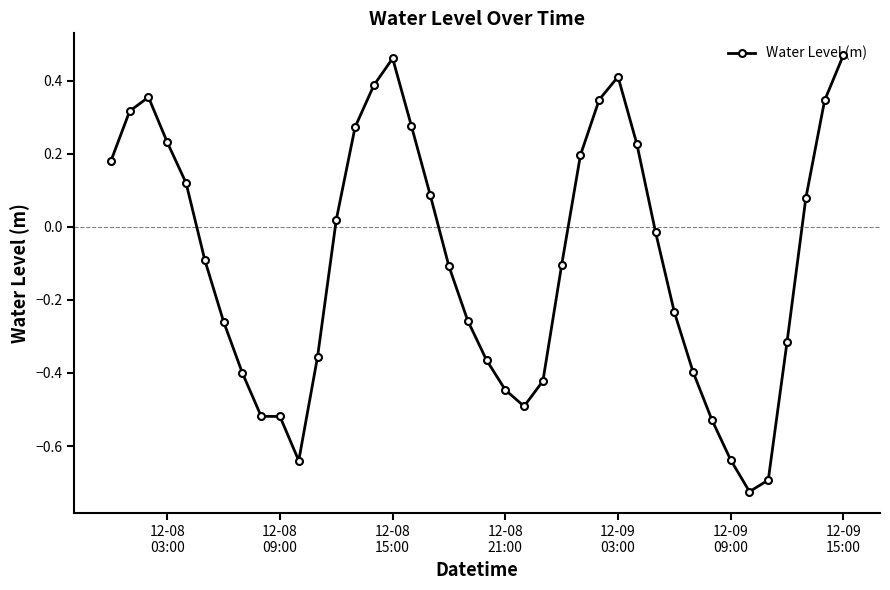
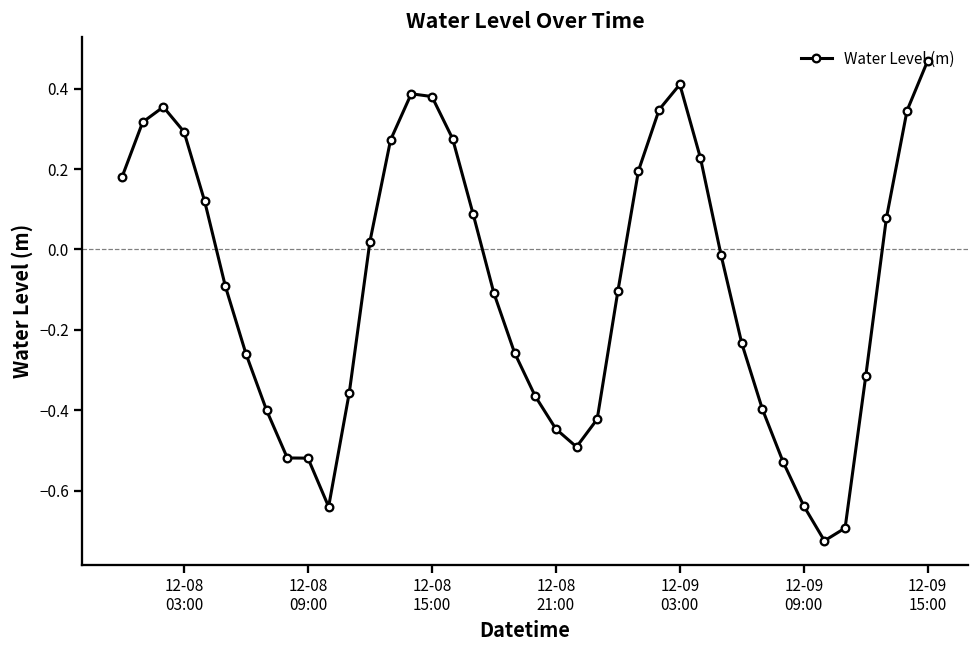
  {
-   "12-08 03:00": 0.23,
+   "12-08 03:00": 0.29,
    "12-08 09:00": -0.52,
-   "12-08 15:00": 0.46,
+   "12-08 15:00": 0.38,
    "12-08 21:00": -0.45,
    "12-09 03:00": 0.41,
    "12-09 09:00": -0.64,
    "12-09 15:00": 0.47
  }
